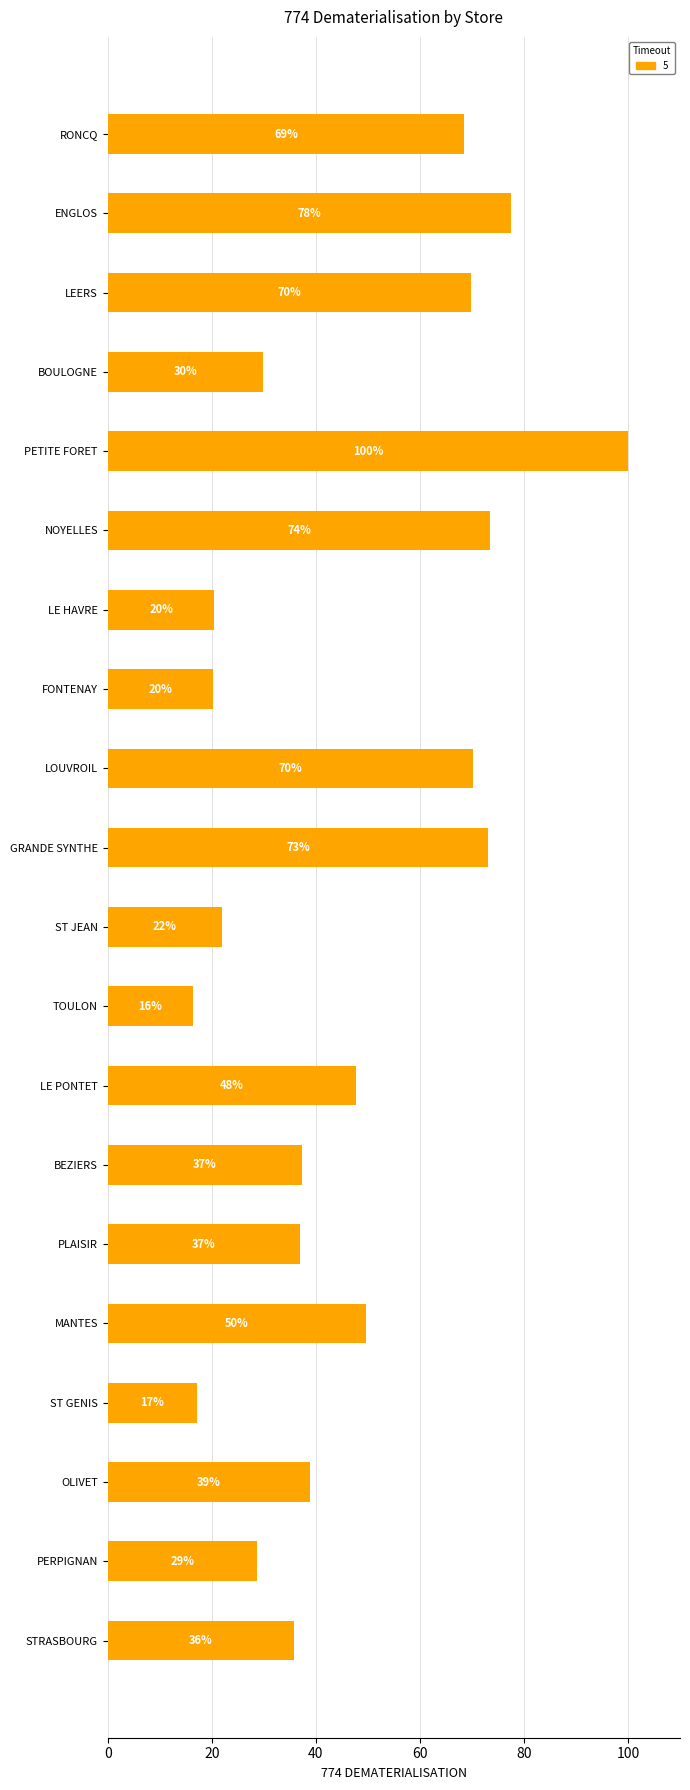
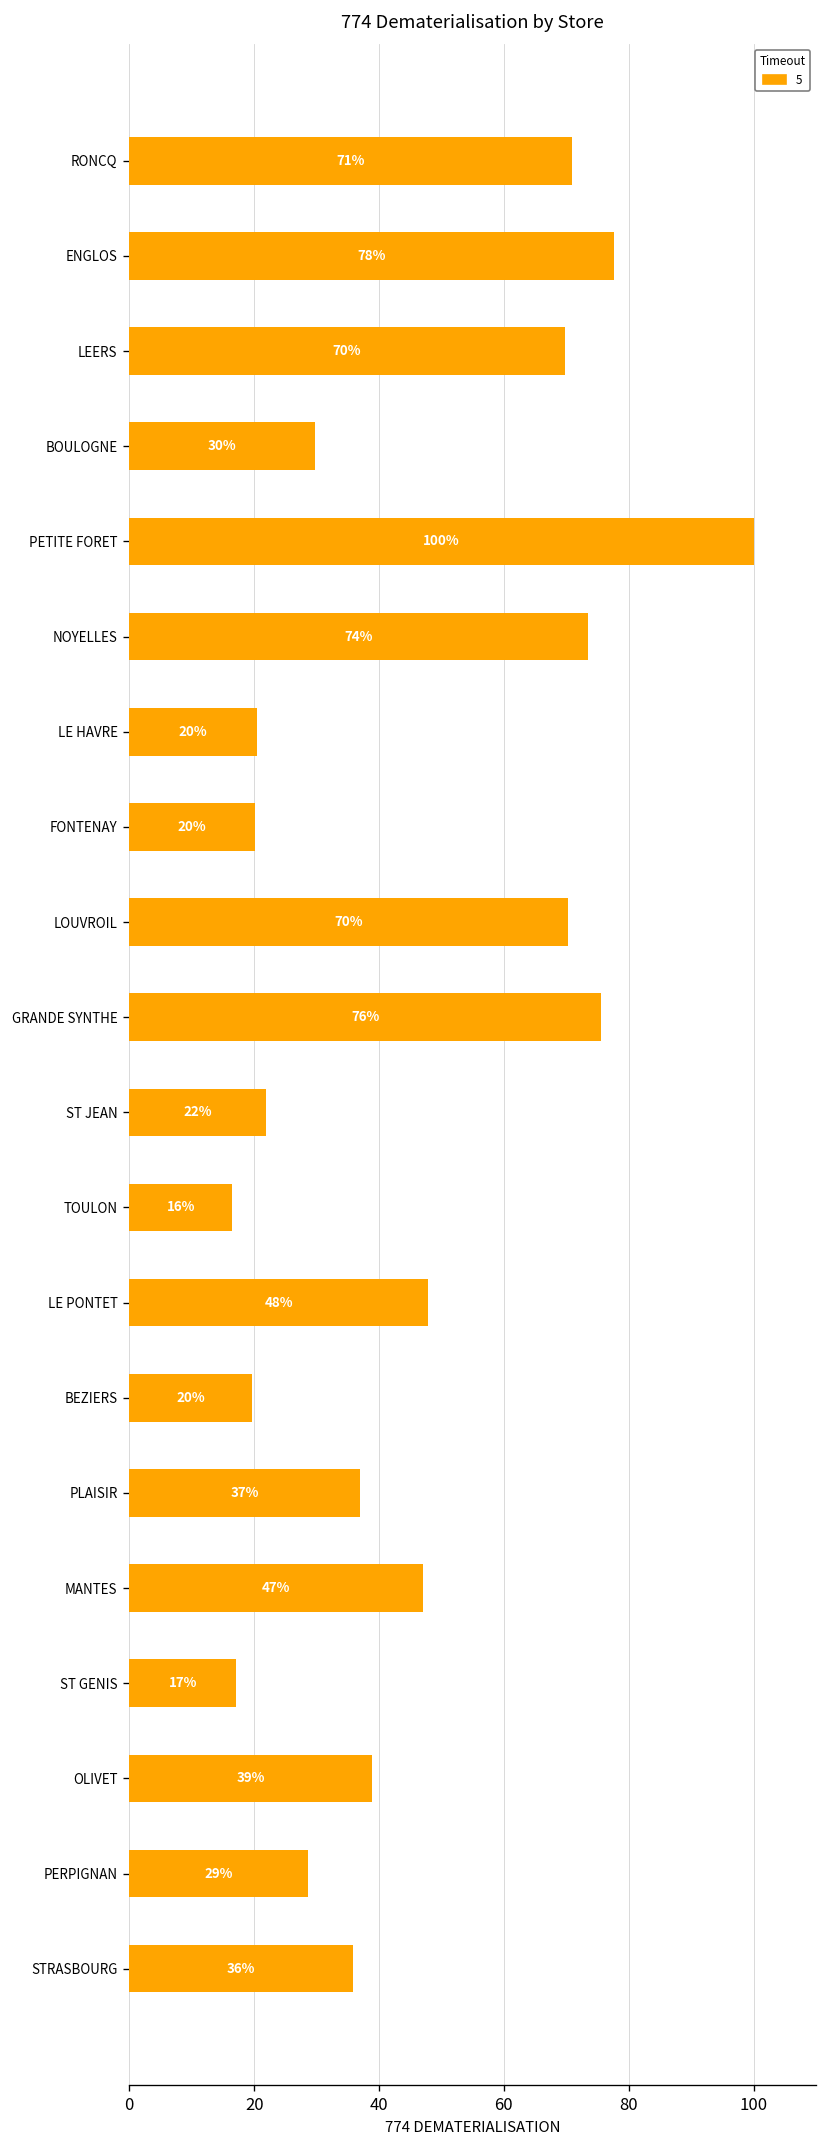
  {
-   "RONCQ": "69%",
+   "RONCQ": "71%",
    "ENGLOS": "78%",
    "LEERS": "70%",
    "BOULOGNE": "30%",
    "PETITE FORET": "100%",
    "NOYELLES": "74%",
    "LE HAVRE": "20%",
    "FONTENAY": "20%",
    "LOUVROIL": "70%",
-   "GRANDE SYNTHE": "73%",
+   "GRANDE SYNTHE": "76%",
    "ST JEAN": "22%",
    "TOULON": "16%",
    "LE PONTET": "48%",
-   "BEZIERS": "37%",
+   "BEZIERS": "20%",
    "PLAISIR": "37%",
-   "MANTES": "50%",
+   "MANTES": "47%",
    "ST GENIS": "17%",
    "OLIVET": "39%",
    "PERPIGNAN": "29%",
    "STRASBOURG": "36%"
  }
